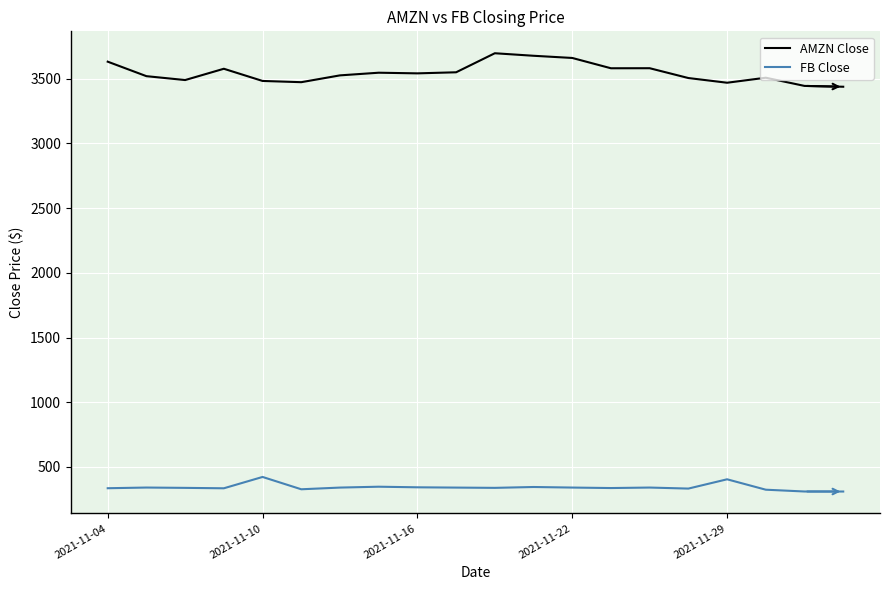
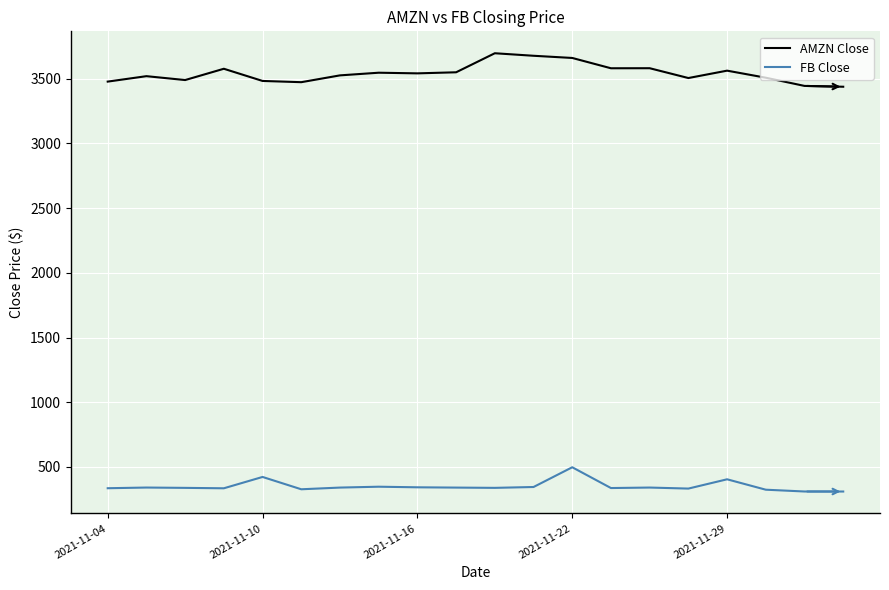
  {
    "AMZN Close": {
-     "2021-11-04": 3630,
+     "2021-11-04": 3480,
      "2021-11-10": 3480,
      "2021-11-16": 3540,
      "2021-11-22": 3660,
-     "2021-11-29": 3470
+     "2021-11-29": 3560
    },
    "FB Close": {
      "2021-11-04": 340,
      "2021-11-10": 420,
      "2021-11-16": 340,
-     "2021-11-22": 340,
+     "2021-11-22": 500,
      "2021-11-29": 400
    }
  }
